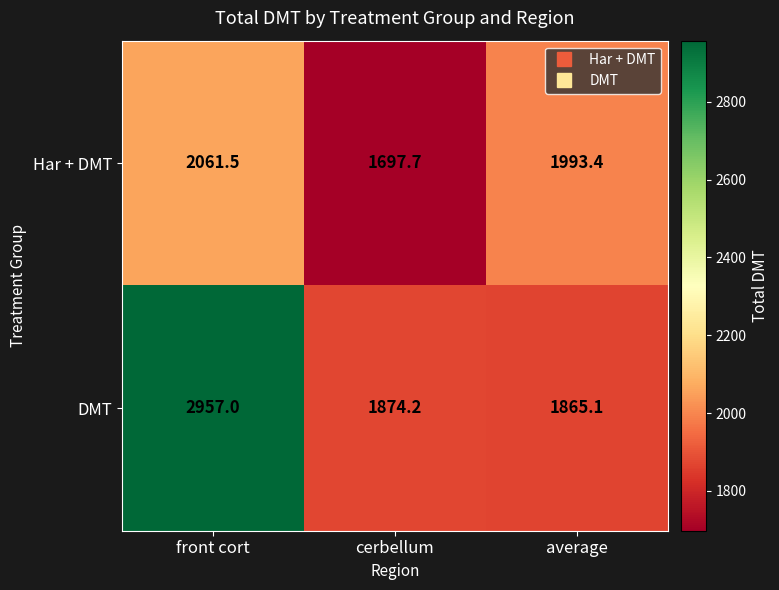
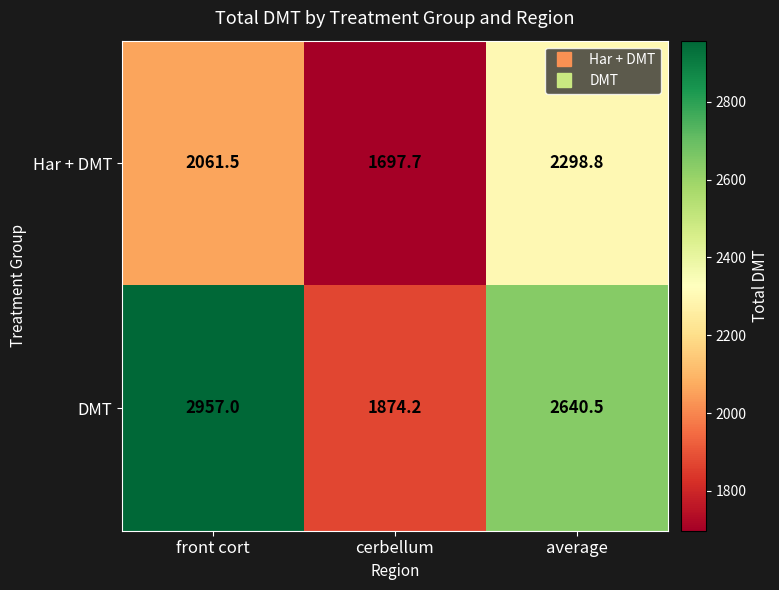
  {
    "Har + DMT": {
      "front cort": 2061.5,
      "cerbellum": 1697.7,
-     "average": 1993.4
+     "average": 2298.8
    },
    "DMT": {
      "front cort": 2957.0,
      "cerbellum": 1874.2,
-     "average": 1865.1
+     "average": 2640.5
    }
  }
